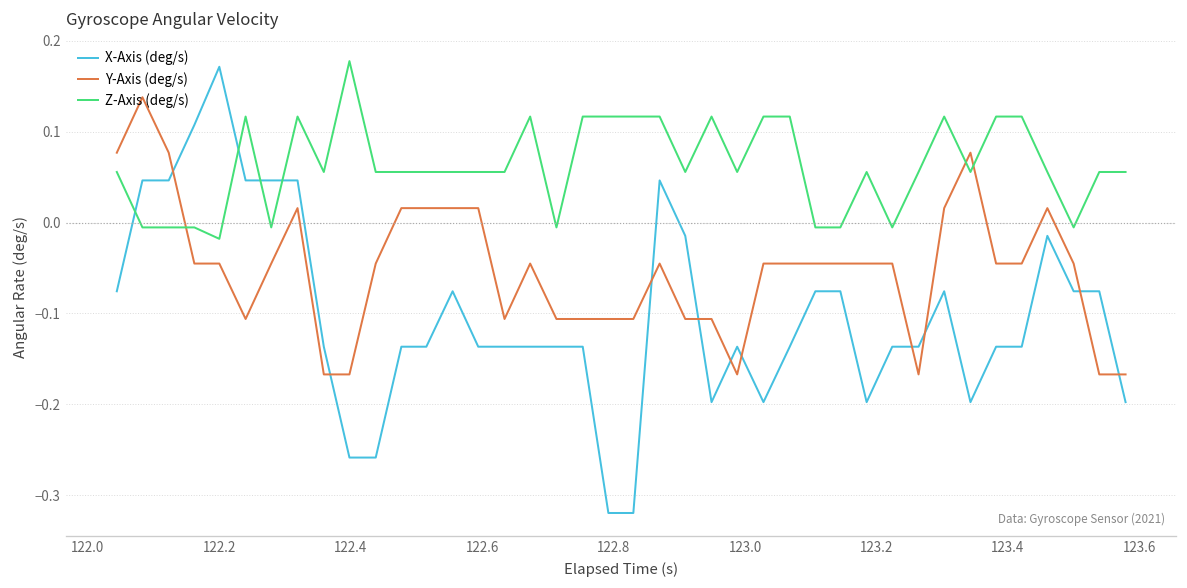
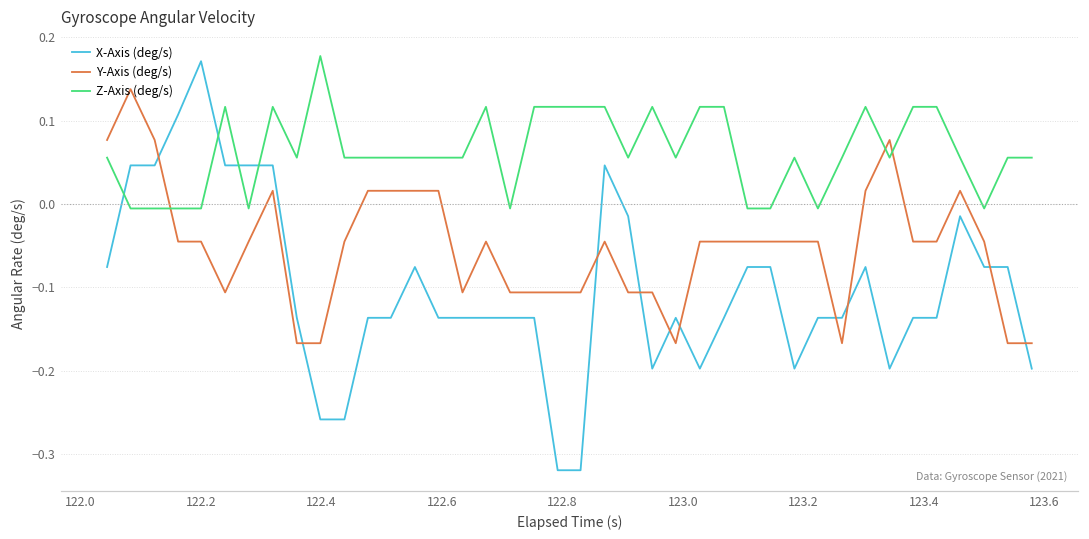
  {
    "X-Axis (deg/s)": {
      "122.2": 0.17
    },
    "Y-Axis (deg/s)": {
      "122.2": -0.05
    },
    "Z-Axis (deg/s)": {
-     "122.2": -0.02
+     "122.2": -0.01
    }
  }
